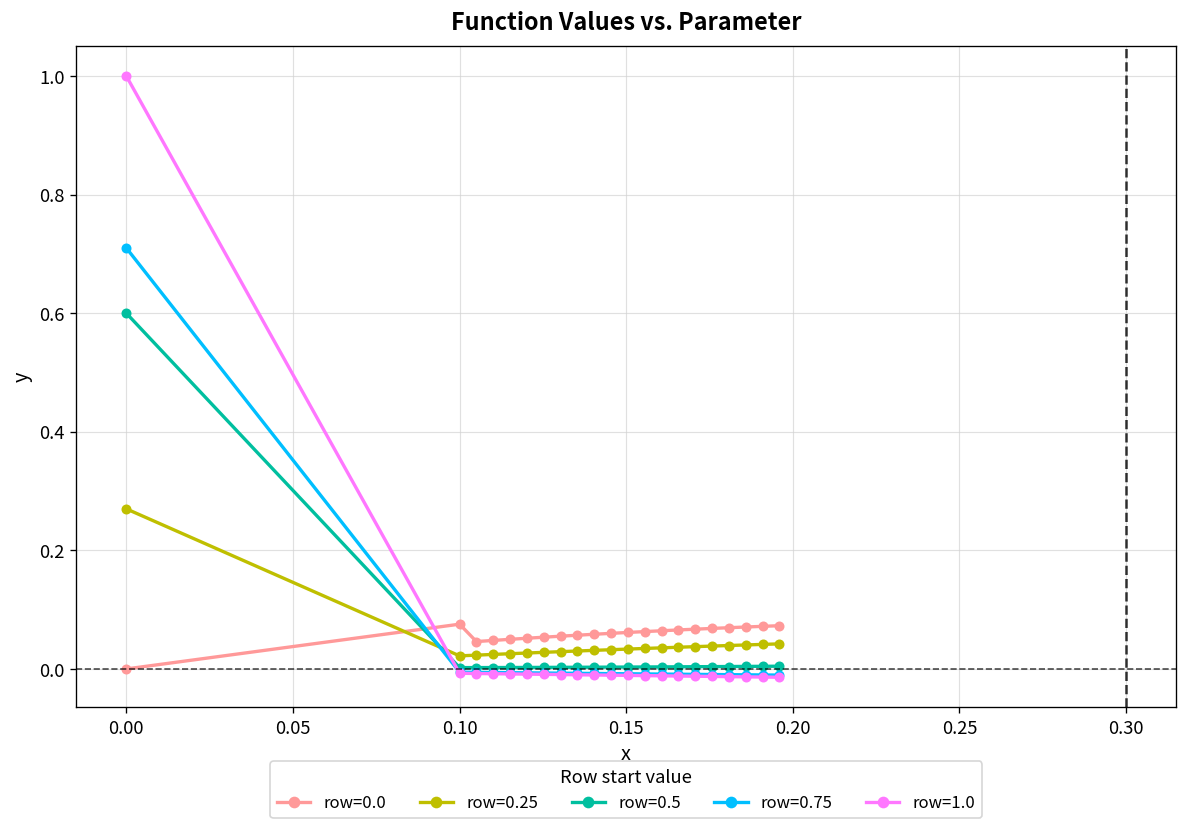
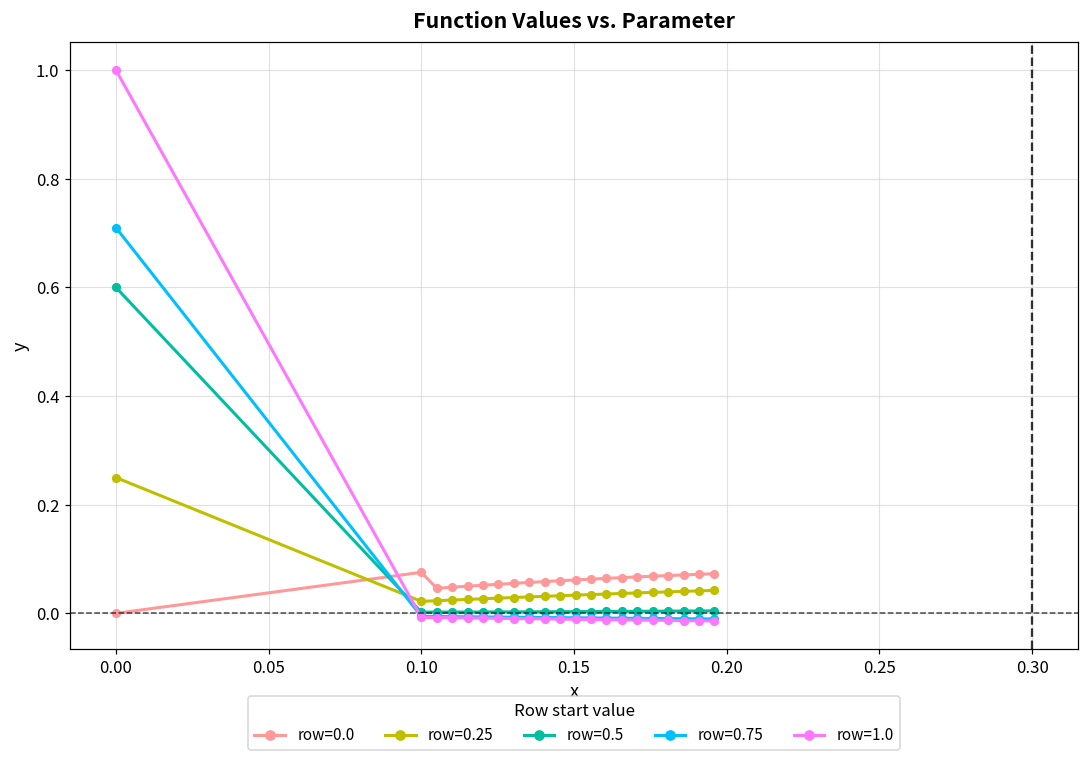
  {
    "row=0.0": {
      "0.00": 0.00,
      "0.10": 0.08
    },
    "row=0.25": {
-     "0.00": 0.27,
+     "0.00": 0.25,
      "0.10": 0.02
    },
    "row=0.5": {
      "0.00": 0.60,
      "0.10": 0.00
    },
    "row=0.75": {
      "0.00": 0.71
    },
    "row=1.0": {
      "0.00": 1.00
    }
  }
